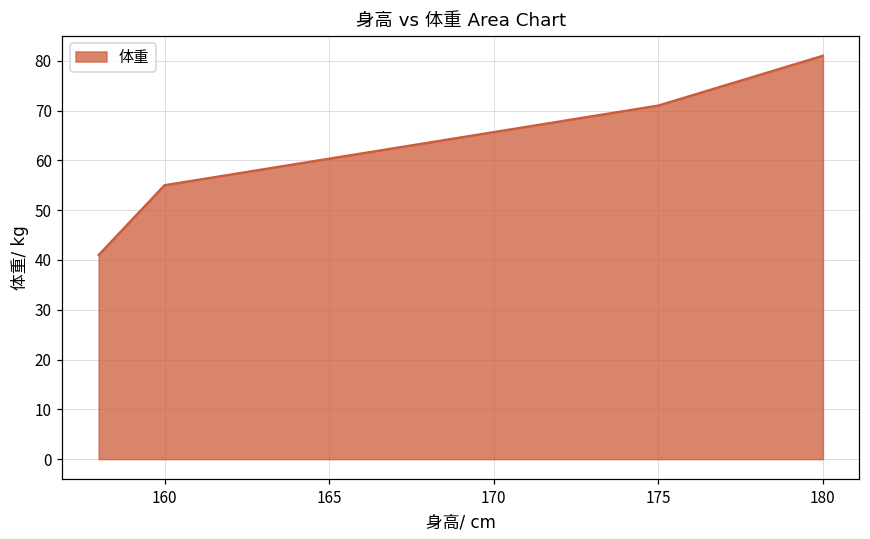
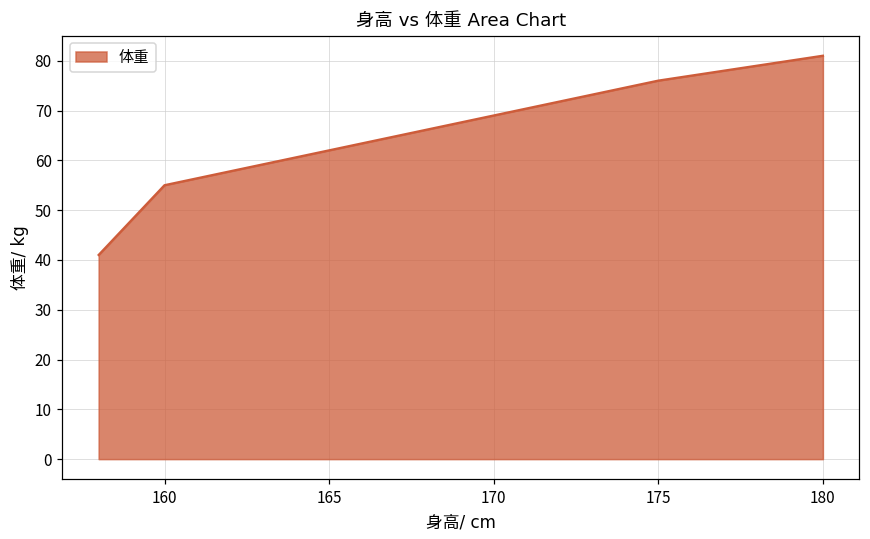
  {
    "160": 55,
-   "175": 71,
+   "175": 76,
    "180": 81
  }
